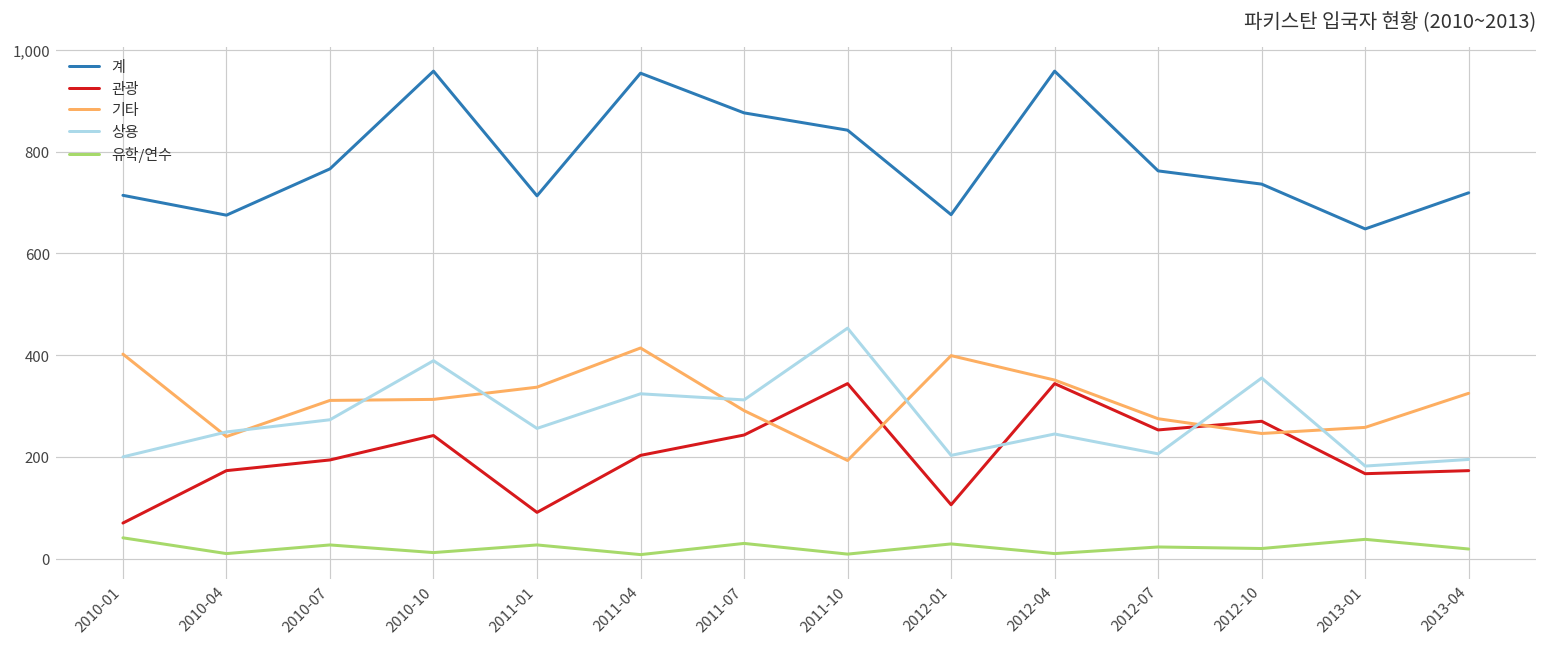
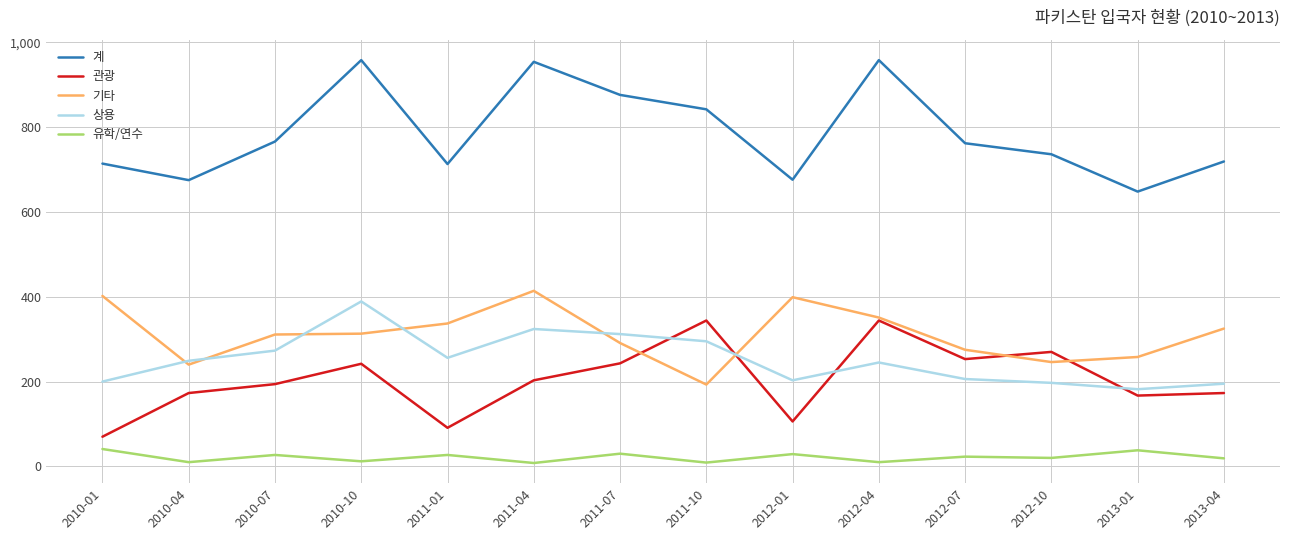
  {
    "계": {
      "2010-01": 710,
      "2010-04": 680,
      "2010-07": 770,
      "2010-10": 960,
      "2011-01": 710,
      "2011-04": 950,
      "2011-07": 880,
      "2011-10": 840,
      "2012-01": 680,
      "2012-04": 960,
      "2012-07": 760,
      "2012-10": 740,
      "2013-01": 650,
      "2013-04": 720
    },
    "관광": {
      "2010-01": 70,
      "2010-04": 170,
      "2010-07": 190,
      "2010-10": 240,
      "2011-01": 90,
      "2011-04": 200,
      "2011-07": 240,
      "2011-10": 340,
      "2012-01": 110,
      "2012-04": 340,
      "2012-07": 250,
      "2012-10": 270,
      "2013-01": 170,
      "2013-04": 170
    },
    "기타": {
      "2010-01": 400,
      "2010-04": 240,
      "2010-07": 310,
      "2010-10": 310,
      "2011-01": 340,
      "2011-04": 410,
      "2011-07": 290,
      "2011-10": 190,
      "2012-01": 400,
      "2012-04": 350,
      "2012-07": 280,
      "2012-10": 250,
      "2013-01": 260,
      "2013-04": 330
    },
    "상용": {
      "2010-01": 200,
      "2010-04": 250,
      "2010-07": 270,
      "2010-10": 390,
      "2011-01": 260,
      "2011-04": 320,
      "2011-07": 310,
-     "2011-10": 450,
+     "2011-10": 300,
      "2012-01": 200,
      "2012-04": 250,
      "2012-07": 210,
-     "2012-10": 360,
+     "2012-10": 200,
      "2013-01": 180,
      "2013-04": 200
    },
    "유학/연수": {
      "2010-01": 40,
      "2010-04": 10,
      "2010-07": 30,
      "2010-10": 10,
      "2011-01": 30,
      "2011-04": 10,
      "2011-07": 30,
      "2011-10": 10,
      "2012-01": 30,
      "2012-04": 10,
      "2012-07": 20,
      "2012-10": 20,
      "2013-01": 40,
      "2013-04": 20
    }
  }
